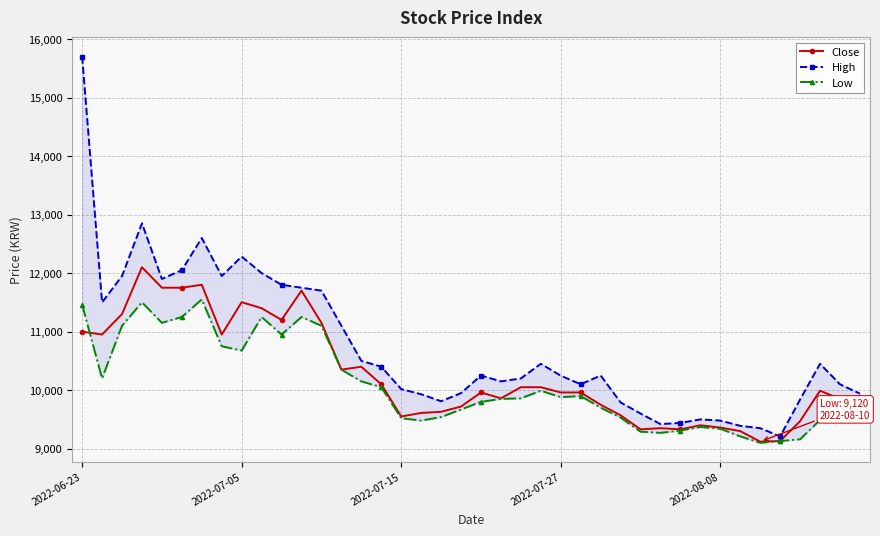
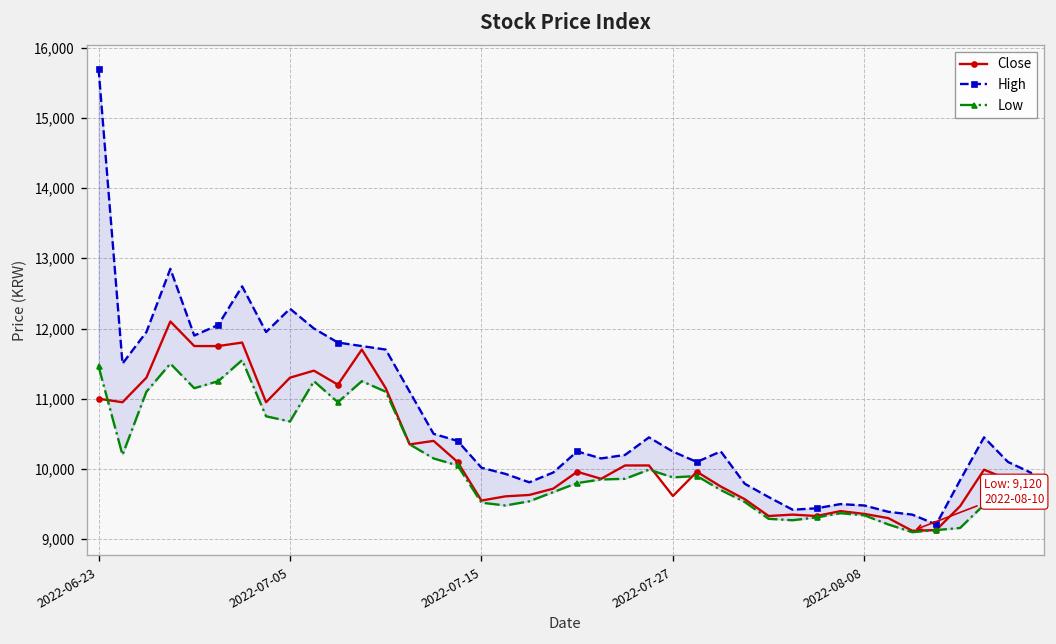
  {
    "Close": {
      "2022-06-23": "11,000",
-     "2022-07-05": "11,500",
-     "2022-07-27": "10,000"
+     "2022-07-05": "11,300",
+     "2022-07-27": "9,600"
    },
    "High": {
      "2022-06-23": "15,700",
      "2022-07-05": "12,300",
      "2022-07-15": "10,000",
      "2022-07-27": "10,200",
      "2022-08-08": "9,500"
    },
    "Low": {
      "2022-06-23": "11,500",
      "2022-07-05": "10,700",
      "2022-07-27": "9,900"
    }
  }
